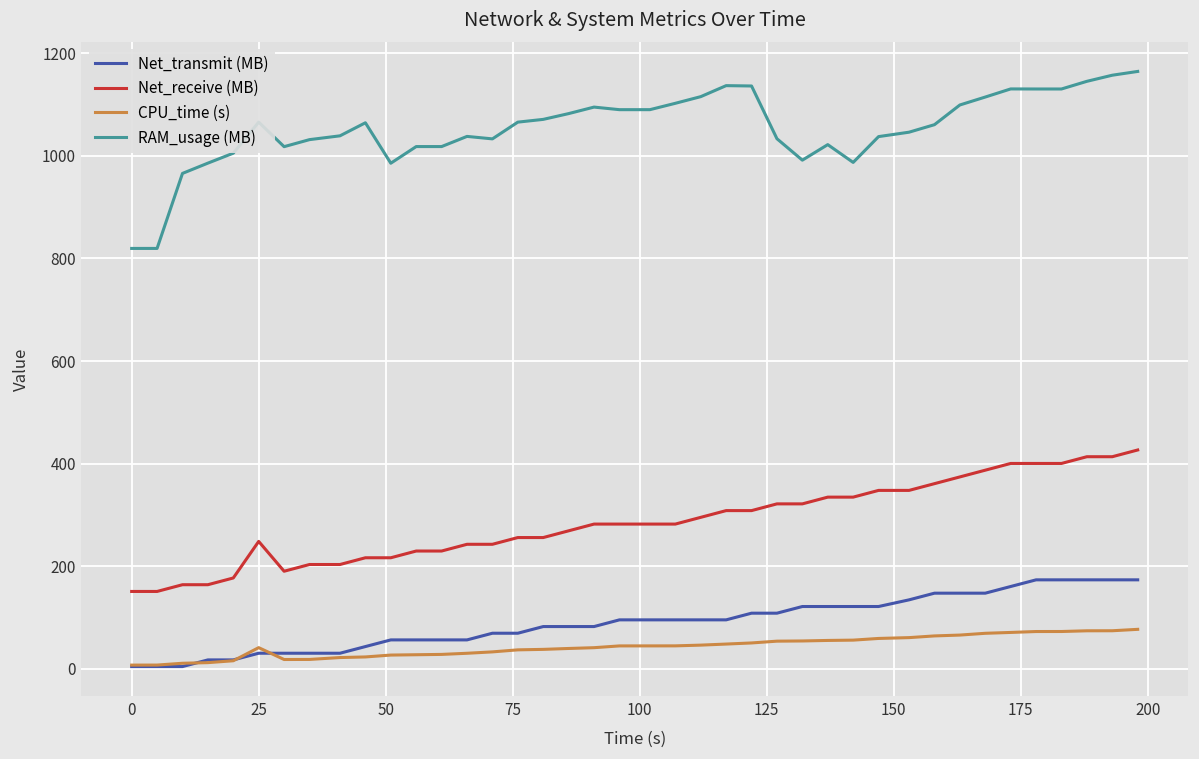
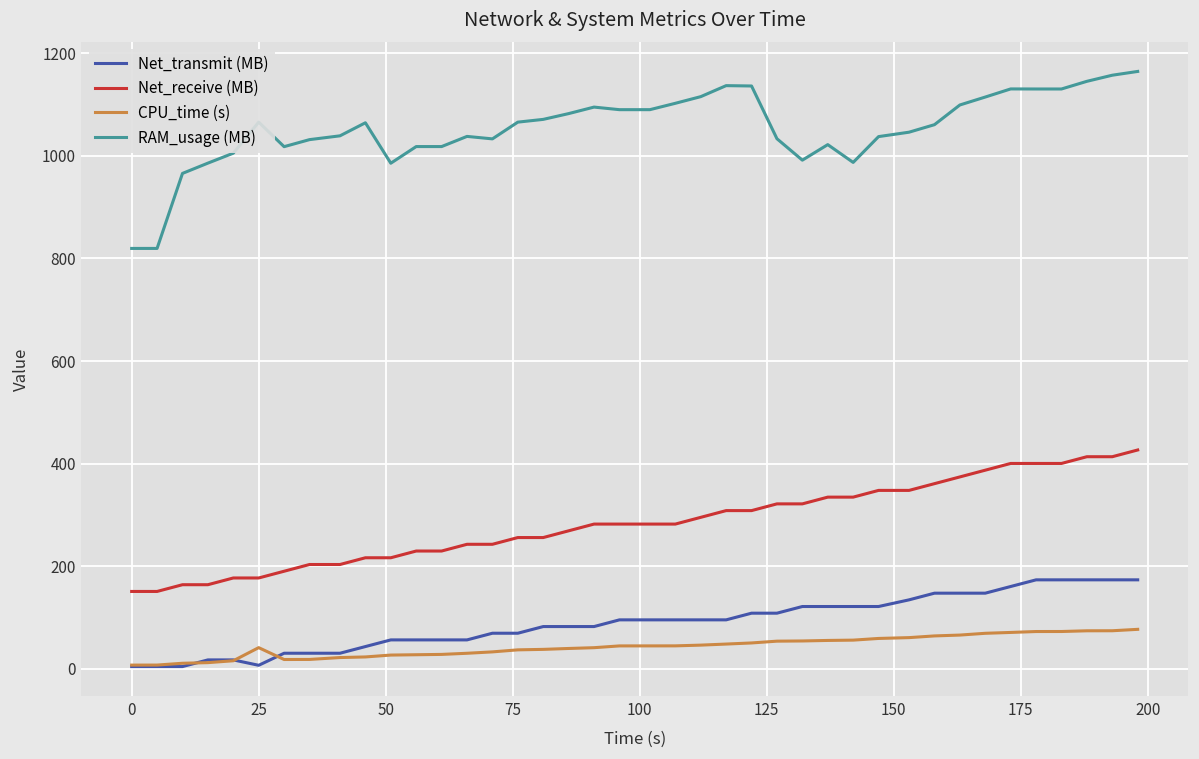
  {
    "Net_transmit (MB)": {
-     "25": 30
+     "25": 10
    },
    "Net_receive (MB)": {
      "0": 150,
-     "25": 250
+     "25": 180
    },
    "CPU_time (s)": {
      "25": 40
    },
    "RAM_usage (MB)": {
      "0": 820
    }
  }
